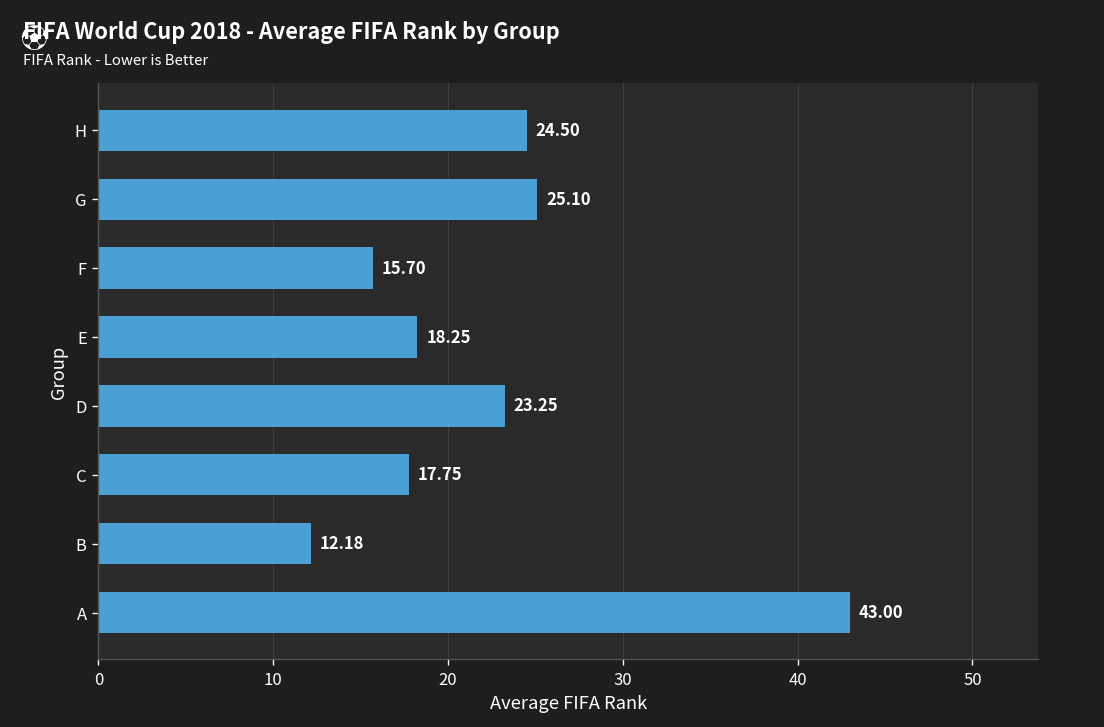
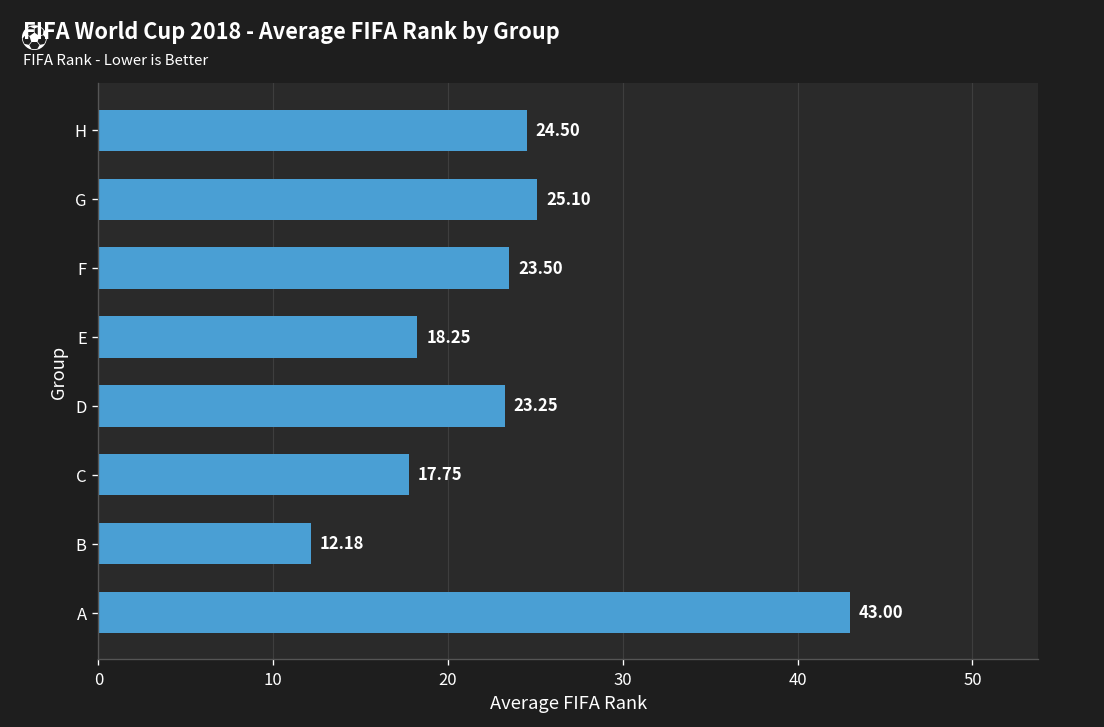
  {
    "H": 24.50,
    "G": 25.10,
-   "F": 15.70,
+   "F": 23.50,
    "E": 18.25,
    "D": 23.25,
    "C": 17.75,
    "B": 12.18,
    "A": 43.00
  }
